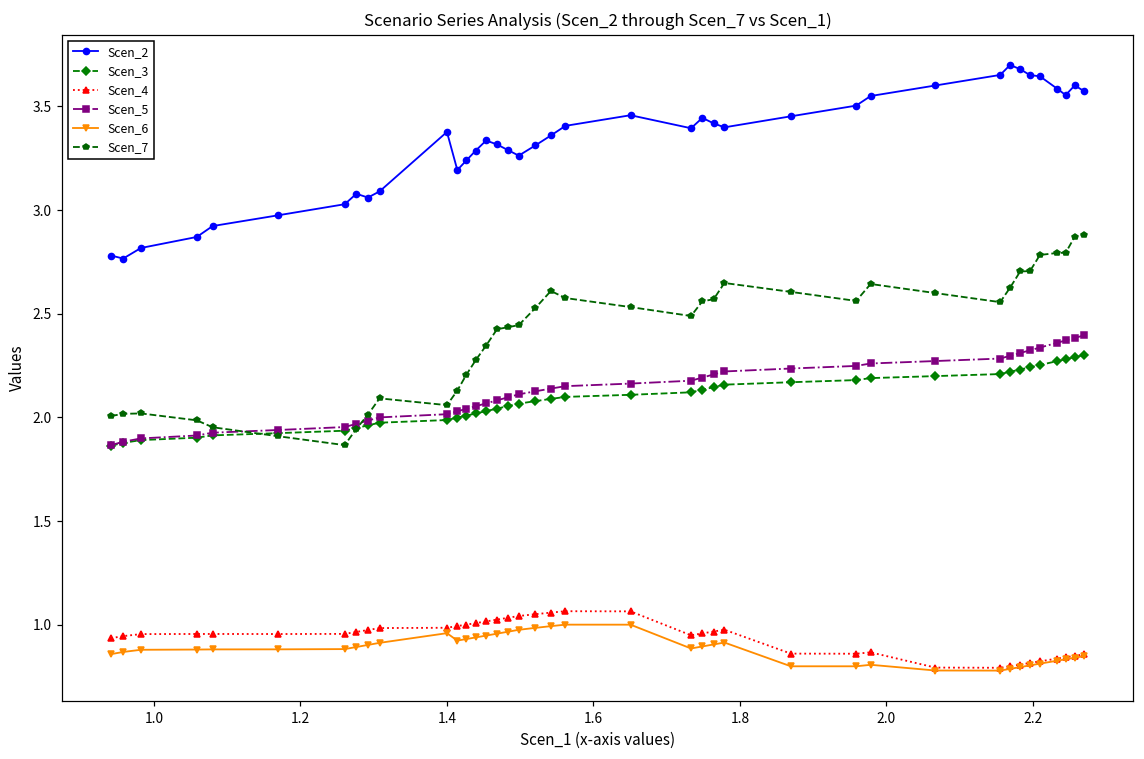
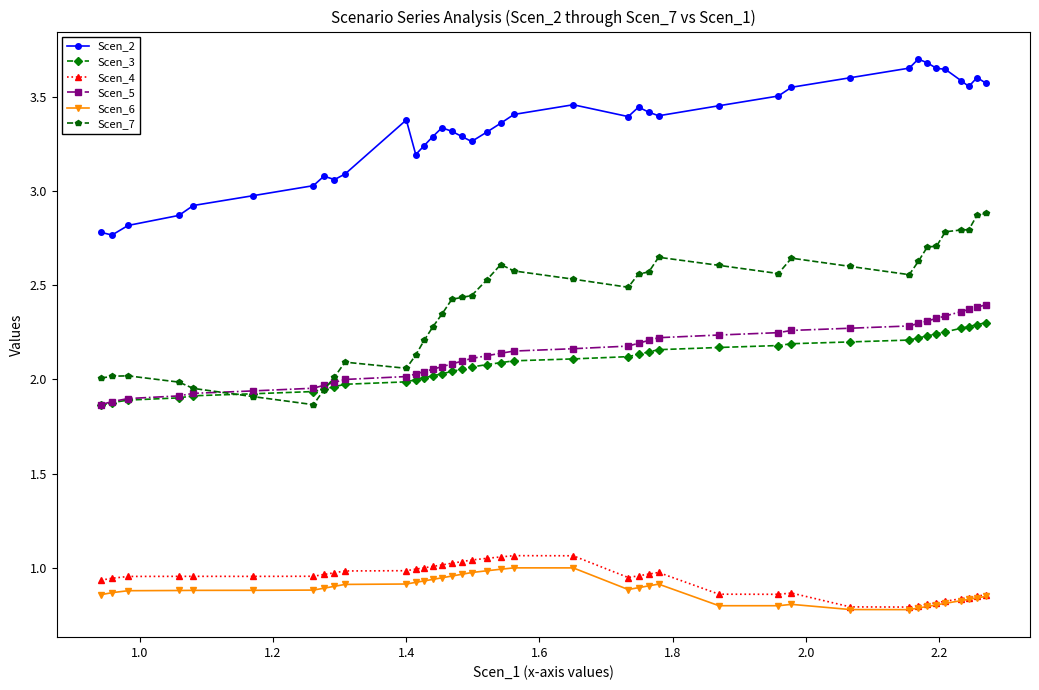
  {
    "Scen_2": {
      "1.4": 3.38
    },
    "Scen_4": {
      "1.4": 0.99
    },
    "Scen_5": {
      "1.4": 2.02
    },
    "Scen_6": {
-     "1.4": 0.96
+     "1.4": 0.91
    }
  }
